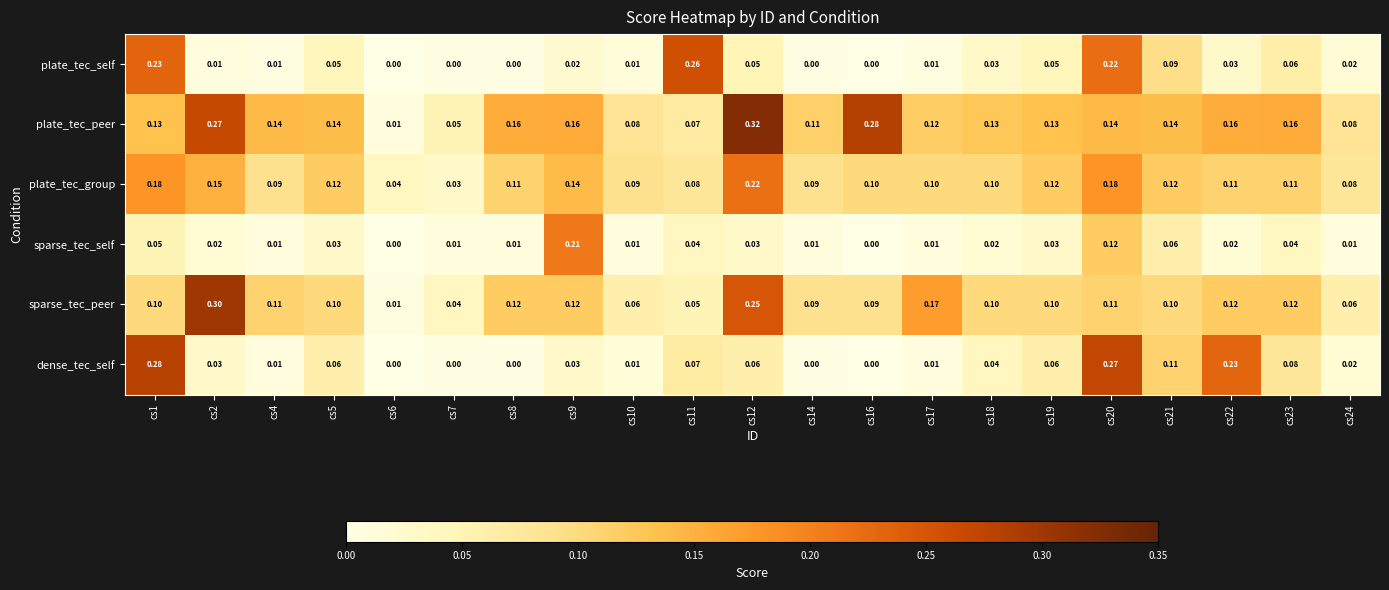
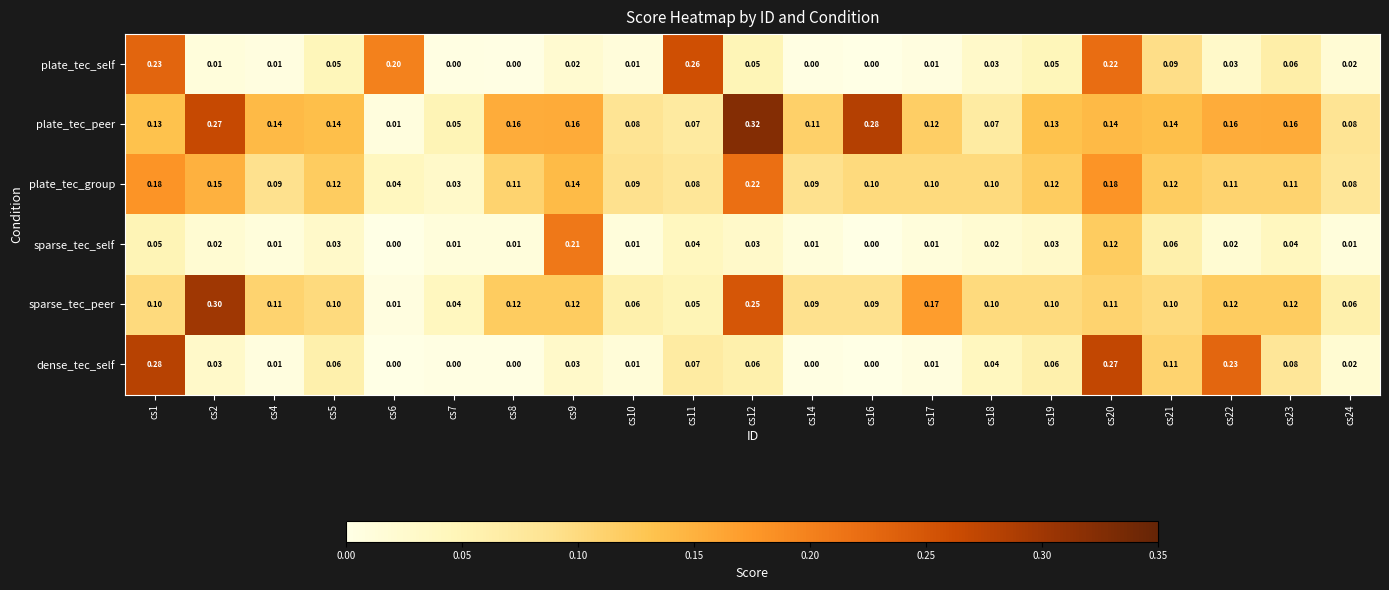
  {
    "plate_tec_self": {
      "cs1": 0.23,
      "cs2": 0.01,
      "cs4": 0.01,
      "cs5": 0.05,
-     "cs6": 0.00,
+     "cs6": 0.20,
      "cs7": 0.00,
      "cs8": 0.00,
      "cs9": 0.02,
      "cs10": 0.01,
      "cs11": 0.26,
      "cs12": 0.05,
      "cs14": 0.00,
      "cs16": 0.00,
      "cs17": 0.01,
      "cs18": 0.03,
      "cs19": 0.05,
      "cs20": 0.22,
      "cs21": 0.09,
      "cs22": 0.03,
      "cs23": 0.06,
      "cs24": 0.02
    },
    "plate_tec_peer": {
      "cs1": 0.13,
      "cs2": 0.27,
      "cs4": 0.14,
      "cs5": 0.14,
      "cs6": 0.01,
      "cs7": 0.05,
      "cs8": 0.16,
      "cs9": 0.16,
      "cs10": 0.08,
      "cs11": 0.07,
      "cs12": 0.32,
      "cs14": 0.11,
      "cs16": 0.28,
      "cs17": 0.12,
-     "cs18": 0.13,
+     "cs18": 0.07,
      "cs19": 0.13,
      "cs20": 0.14,
      "cs21": 0.14,
      "cs22": 0.16,
      "cs23": 0.16,
      "cs24": 0.08
    },
    "plate_tec_group": {
      "cs1": 0.18,
      "cs2": 0.15,
      "cs4": 0.09,
      "cs5": 0.12,
      "cs6": 0.04,
      "cs7": 0.03,
      "cs8": 0.11,
      "cs9": 0.14,
      "cs10": 0.09,
      "cs11": 0.08,
      "cs12": 0.22,
      "cs14": 0.09,
      "cs16": 0.10,
      "cs17": 0.10,
      "cs18": 0.10,
      "cs19": 0.12,
      "cs20": 0.18,
      "cs21": 0.12,
      "cs22": 0.11,
      "cs23": 0.11,
      "cs24": 0.08
    },
    "sparse_tec_self": {
      "cs1": 0.05,
      "cs2": 0.02,
      "cs4": 0.01,
      "cs5": 0.03,
      "cs6": 0.00,
      "cs7": 0.01,
      "cs8": 0.01,
      "cs9": 0.21,
      "cs10": 0.01,
      "cs11": 0.04,
      "cs12": 0.03,
      "cs14": 0.01,
      "cs16": 0.00,
      "cs17": 0.01,
      "cs18": 0.02,
      "cs19": 0.03,
      "cs20": 0.12,
      "cs21": 0.06,
      "cs22": 0.02,
      "cs23": 0.04,
      "cs24": 0.01
    },
    "sparse_tec_peer": {
      "cs1": 0.10,
      "cs2": 0.30,
      "cs4": 0.11,
      "cs5": 0.10,
      "cs6": 0.01,
      "cs7": 0.04,
      "cs8": 0.12,
      "cs9": 0.12,
      "cs10": 0.06,
      "cs11": 0.05,
      "cs12": 0.25,
      "cs14": 0.09,
      "cs16": 0.09,
      "cs17": 0.17,
      "cs18": 0.10,
      "cs19": 0.10,
      "cs20": 0.11,
      "cs21": 0.10,
      "cs22": 0.12,
      "cs23": 0.12,
      "cs24": 0.06
    },
    "dense_tec_self": {
      "cs1": 0.28,
      "cs2": 0.03,
      "cs4": 0.01,
      "cs5": 0.06,
      "cs6": 0.00,
      "cs7": 0.00,
      "cs8": 0.00,
      "cs9": 0.03,
      "cs10": 0.01,
      "cs11": 0.07,
      "cs12": 0.06,
      "cs14": 0.00,
      "cs16": 0.00,
      "cs17": 0.01,
      "cs18": 0.04,
      "cs19": 0.06,
      "cs20": 0.27,
      "cs21": 0.11,
      "cs22": 0.23,
      "cs23": 0.08,
      "cs24": 0.02
    }
  }
